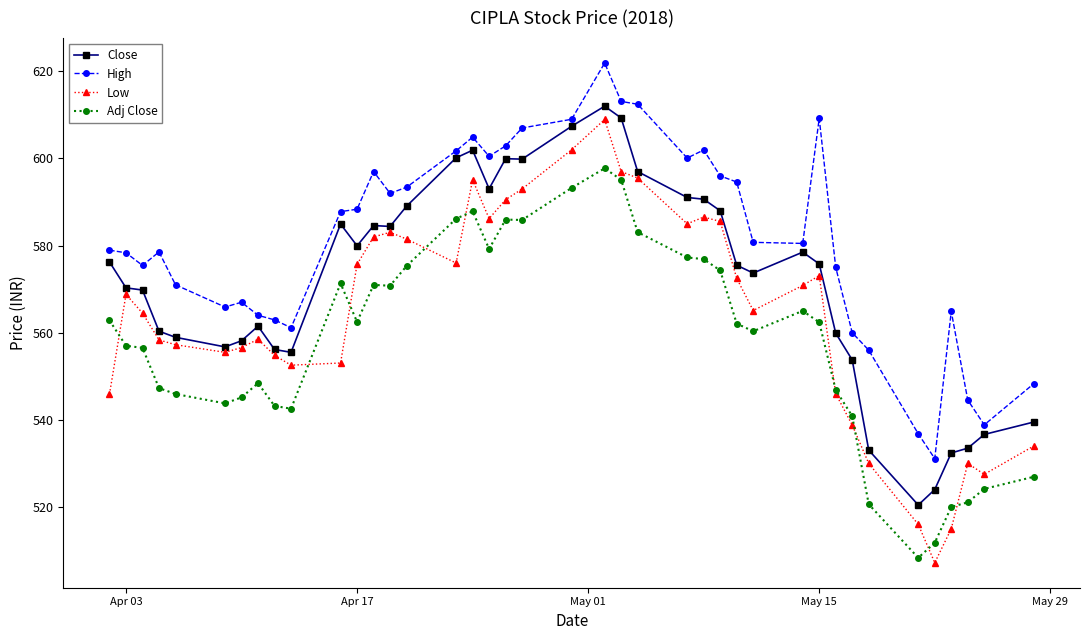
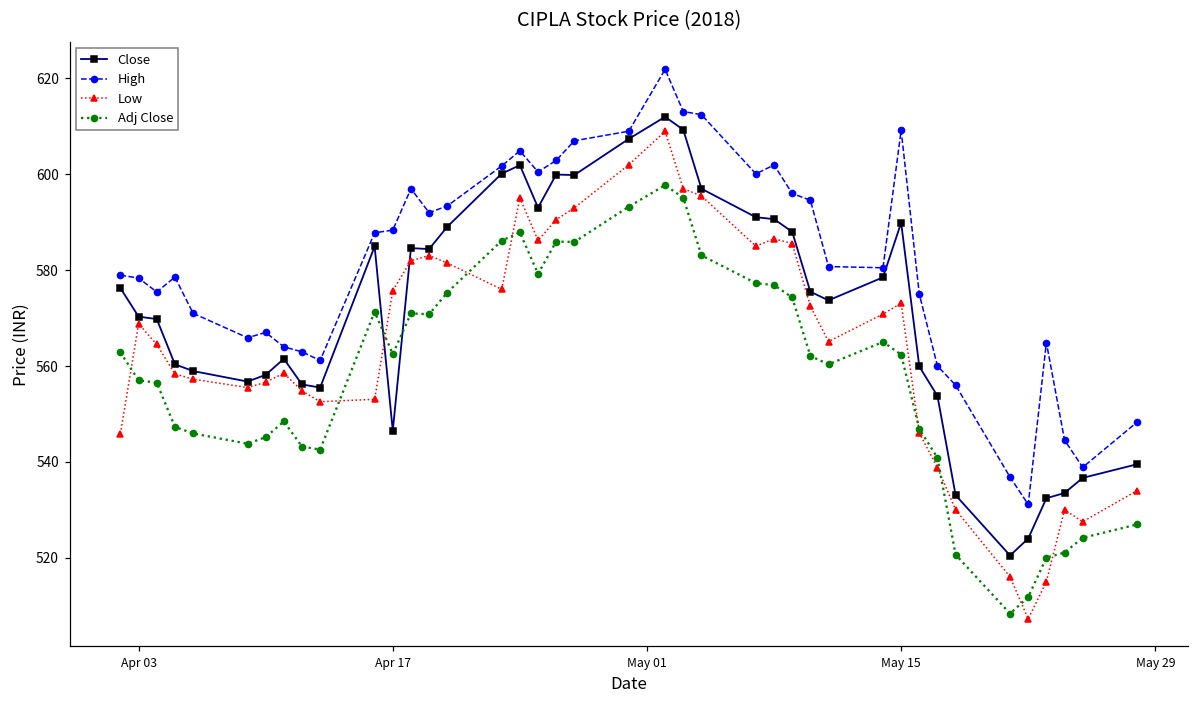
  {
    "Close": {
      "Apr 03": 570,
-     "Apr 17": 580,
-     "May 15": 576
+     "Apr 17": 546,
+     "May 15": 590
    },
    "High": {
      "Apr 03": 578,
      "Apr 17": 588,
      "May 15": 609
    },
    "Low": {
      "Apr 03": 569,
      "Apr 17": 576,
      "May 15": 573
    },
    "Adj Close": {
      "Apr 03": 557,
      "Apr 17": 562,
      "May 15": 562
    }
  }
